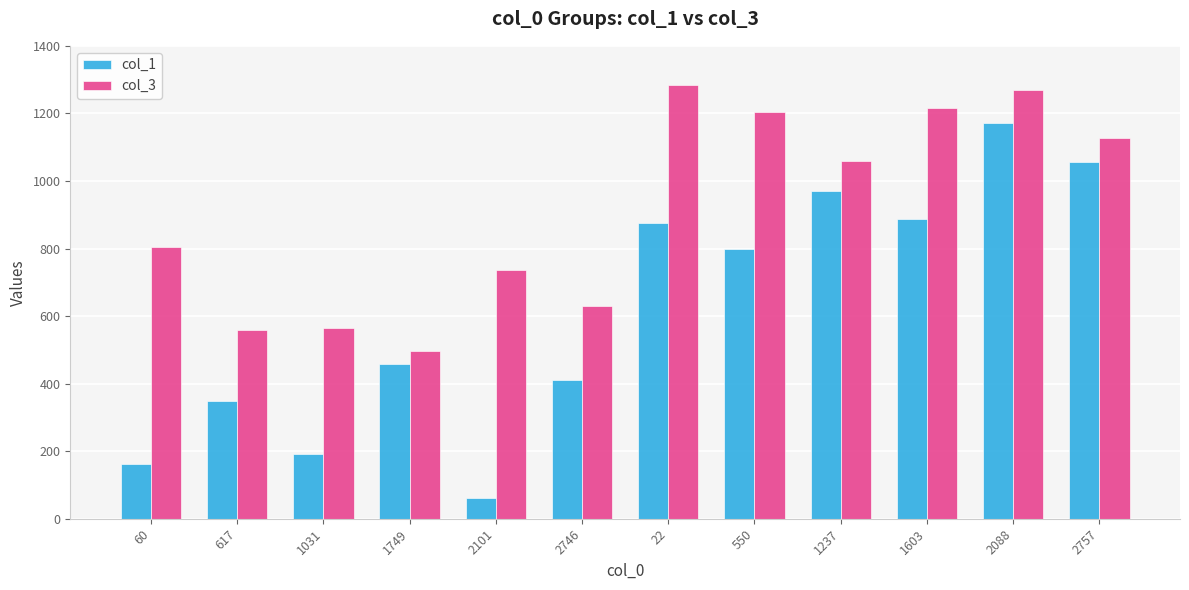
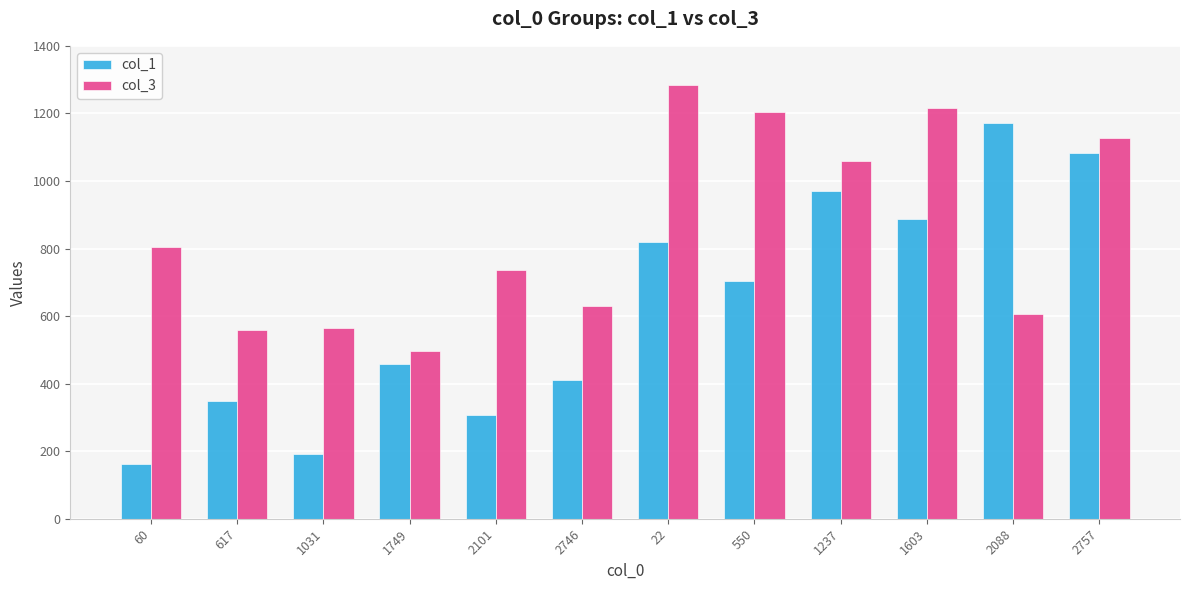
  {
    "col_1": {
      "60": 160,
      "617": 350,
      "1031": 190,
      "1749": 460,
-     "2101": 60,
+     "2101": 310,
      "2746": 410,
-     "22": 880,
-     "550": 800,
+     "22": 820,
+     "550": 700,
      "1237": 970,
      "1603": 890,
      "2088": 1170,
-     "2757": 1060
+     "2757": 1080
    },
    "col_3": {
      "60": 800,
      "617": 560,
      "1031": 570,
      "1749": 500,
      "2101": 740,
      "2746": 630,
      "22": 1280,
      "550": 1200,
      "1237": 1060,
      "1603": 1220,
-     "2088": 1270,
+     "2088": 610,
      "2757": 1130
    }
  }
